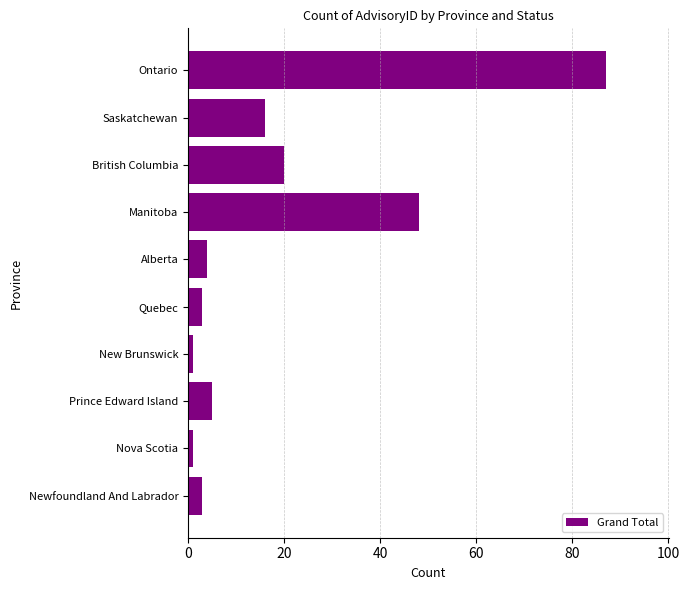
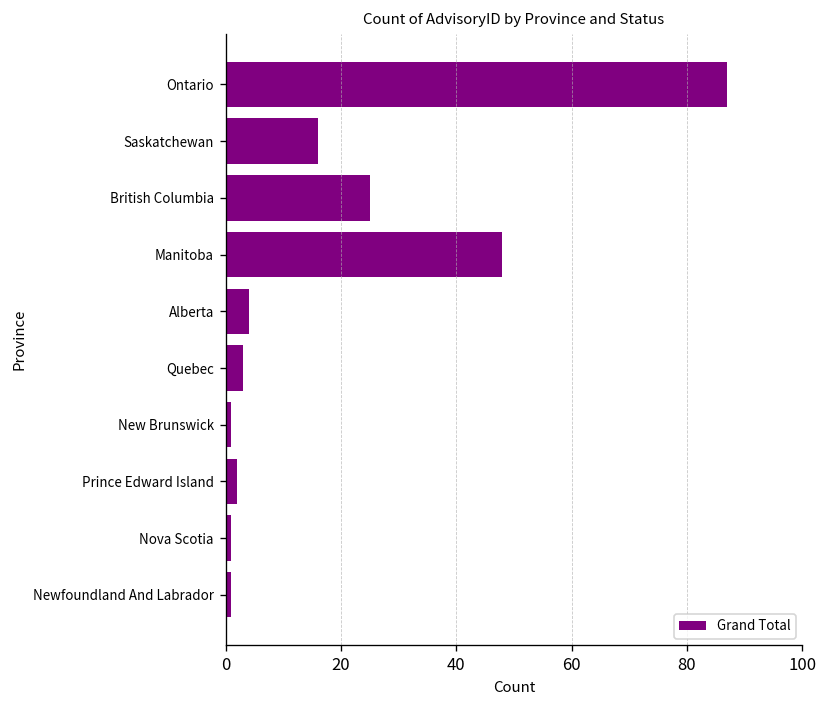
  {
    "Ontario": 87,
    "Saskatchewan": 16,
-   "British Columbia": 20,
+   "British Columbia": 25,
    "Manitoba": 48,
    "Alberta": 4,
    "Quebec": 3,
    "New Brunswick": 1,
-   "Prince Edward Island": 5,
+   "Prince Edward Island": 2,
    "Nova Scotia": 1,
-   "Newfoundland And Labrador": 3
+   "Newfoundland And Labrador": 1
  }
